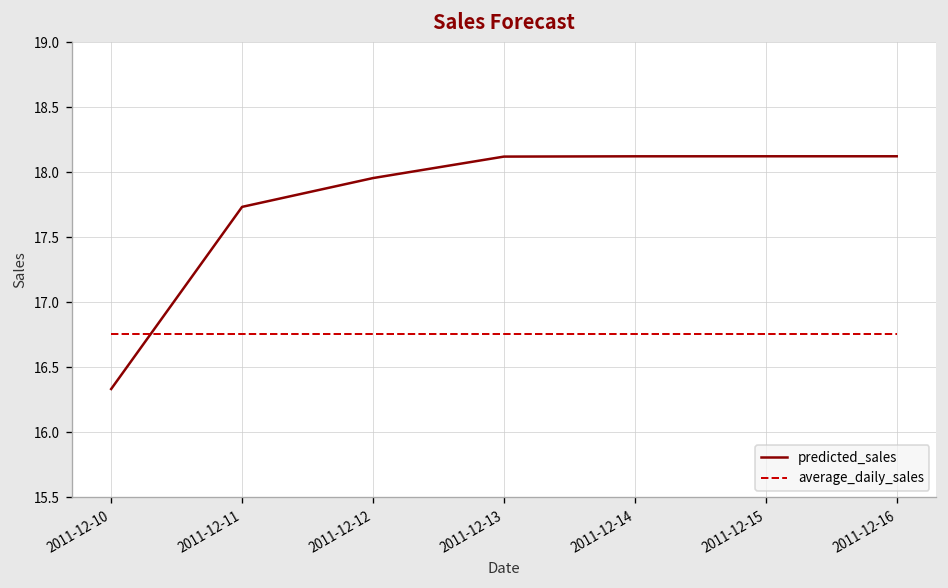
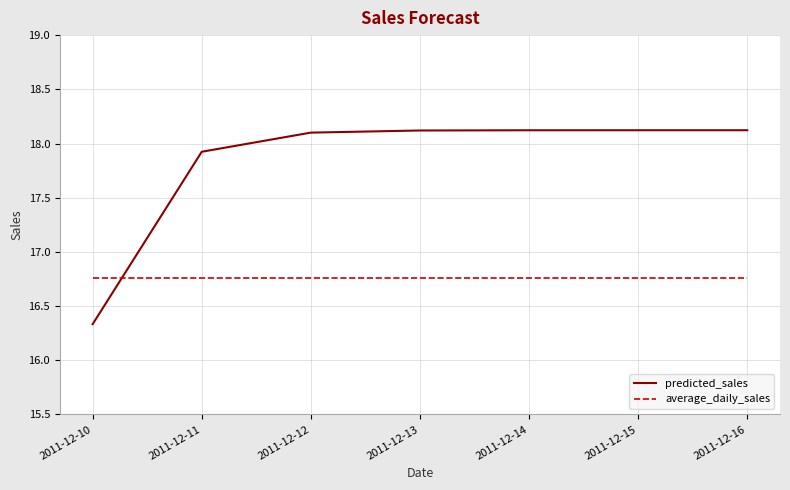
  {
    "predicted_sales": {
      "2011-12-10": 16.33,
-     "2011-12-11": 17.73,
-     "2011-12-12": 17.95,
+     "2011-12-11": 17.92,
+     "2011-12-12": 18.10,
      "2011-12-13": 18.12,
      "2011-12-14": 18.12,
      "2011-12-15": 18.12,
      "2011-12-16": 18.12
    },
    "average_daily_sales": {
      "2011-12-10": 16.76,
      "2011-12-11": 16.76,
      "2011-12-12": 16.76,
      "2011-12-13": 16.76,
      "2011-12-14": 16.76,
      "2011-12-15": 16.76,
      "2011-12-16": 16.76
    }
  }
